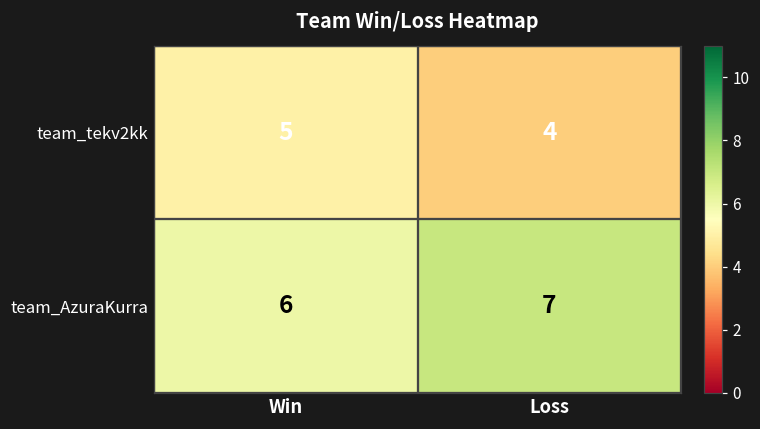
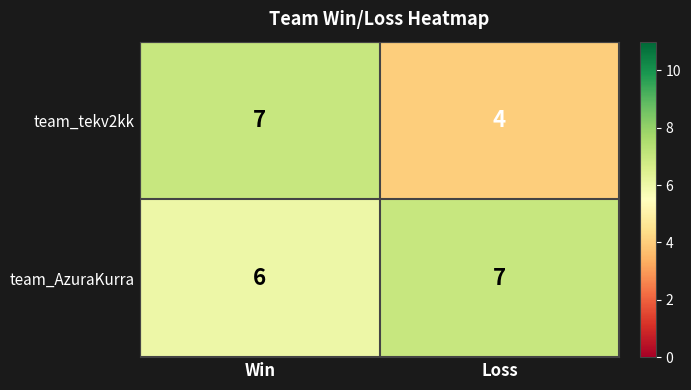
  {
    "team_tekv2kk": {
-     "Win": 5,
+     "Win": 7,
      "Loss": 4
    },
    "team_AzuraKurra": {
      "Win": 6,
      "Loss": 7
    }
  }
